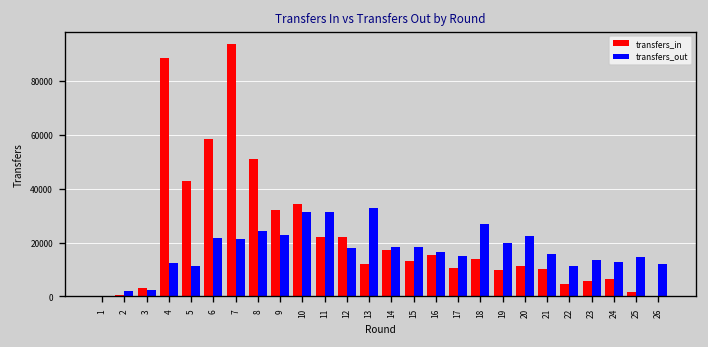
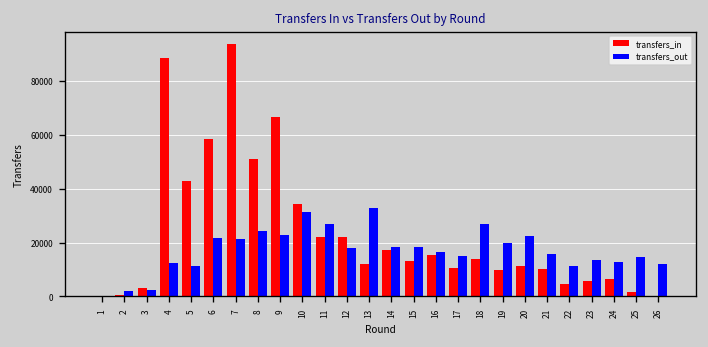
  {
    "transfers_in": {
      "1": 0,
      "3": 3000,
      "4": 88000,
      "5": 43000,
      "6": 58000,
      "7": 94000,
      "8": 51000,
-     "9": 32000,
+     "9": 67000,
      "10": 34000,
      "11": 22000,
      "12": 22000,
      "13": 12000,
      "14": 17000,
      "15": 13000,
      "16": 15000,
      "17": 11000,
      "18": 14000,
      "19": 10000,
      "20": 11000,
      "21": 10000,
      "22": 5000,
      "23": 6000,
      "24": 6000,
      "25": 2000
    },
    "transfers_out": {
      "1": 0,
      "2": 2000,
      "3": 2000,
      "4": 13000,
      "5": 11000,
      "6": 22000,
      "7": 21000,
      "8": 24000,
      "9": 23000,
      "10": 31000,
-     "11": 31000,
+     "11": 27000,
      "12": 18000,
      "13": 33000,
      "14": 18000,
      "15": 18000,
      "16": 16000,
      "17": 15000,
      "18": 27000,
      "19": 20000,
      "20": 22000,
      "21": 16000,
      "22": 11000,
      "23": 13000,
      "24": 13000,
      "25": 15000,
      "26": 12000
    }
  }
